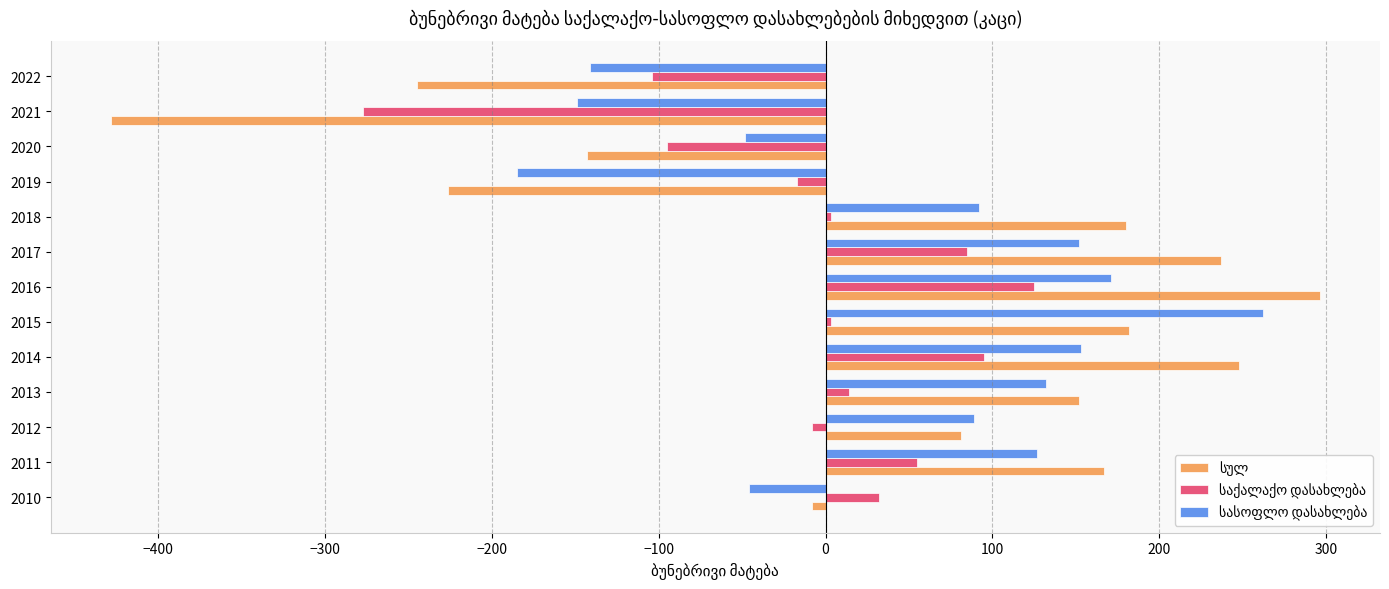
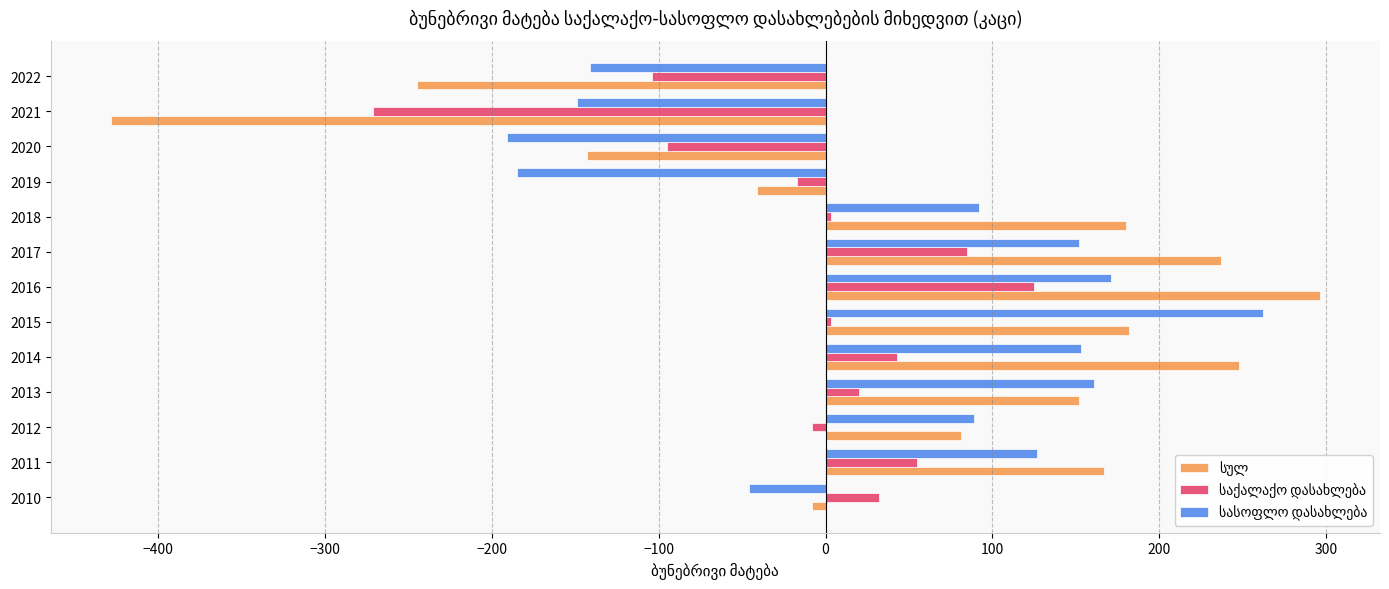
  {
    "სულ": {
      "2022": -245,
      "2021": -428,
      "2020": -143,
-     "2019": -226,
+     "2019": -41,
      "2018": 180,
      "2017": 237,
      "2016": 296,
      "2015": 182,
      "2014": 248,
      "2013": 152,
      "2012": 81,
      "2011": 167,
      "2010": -8
    },
    "საქალაქო დასახლება": {
      "2022": -104,
-     "2021": -277,
+     "2021": -271,
      "2020": -95,
      "2019": -17,
      "2018": 3,
      "2017": 85,
      "2016": 125,
      "2015": 3,
-     "2014": 95,
-     "2013": 14,
+     "2014": 43,
+     "2013": 20,
      "2012": -8,
      "2011": 55,
      "2010": 32
    },
    "სასოფლო დასახლება": {
      "2022": -141,
      "2021": -149,
-     "2020": -48,
+     "2020": -191,
      "2019": -185,
      "2018": 92,
      "2017": 152,
      "2016": 171,
      "2015": 262,
      "2014": 153,
-     "2013": 132,
+     "2013": 161,
      "2012": 89,
      "2011": 127,
      "2010": -46
    }
  }
